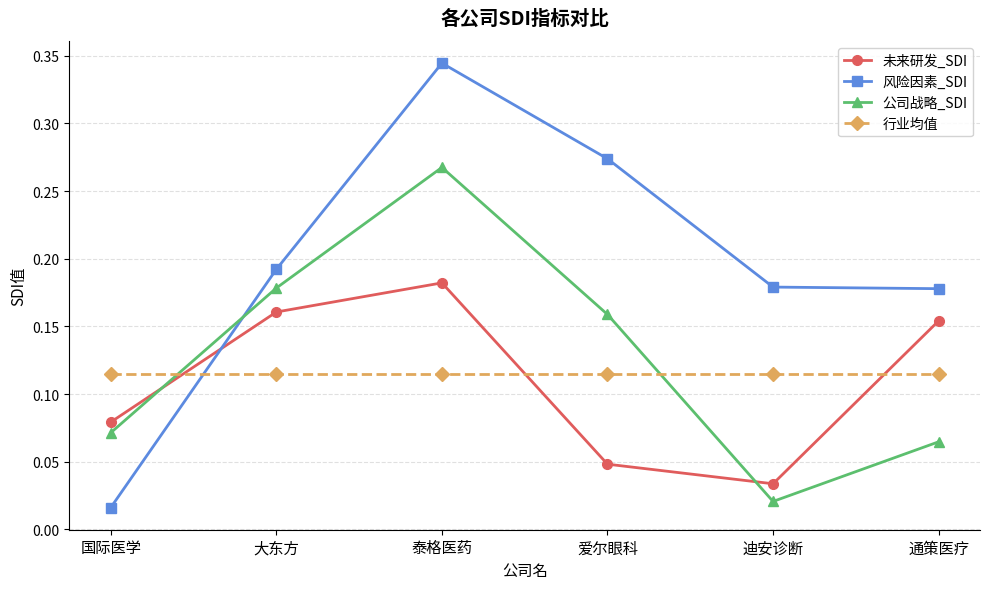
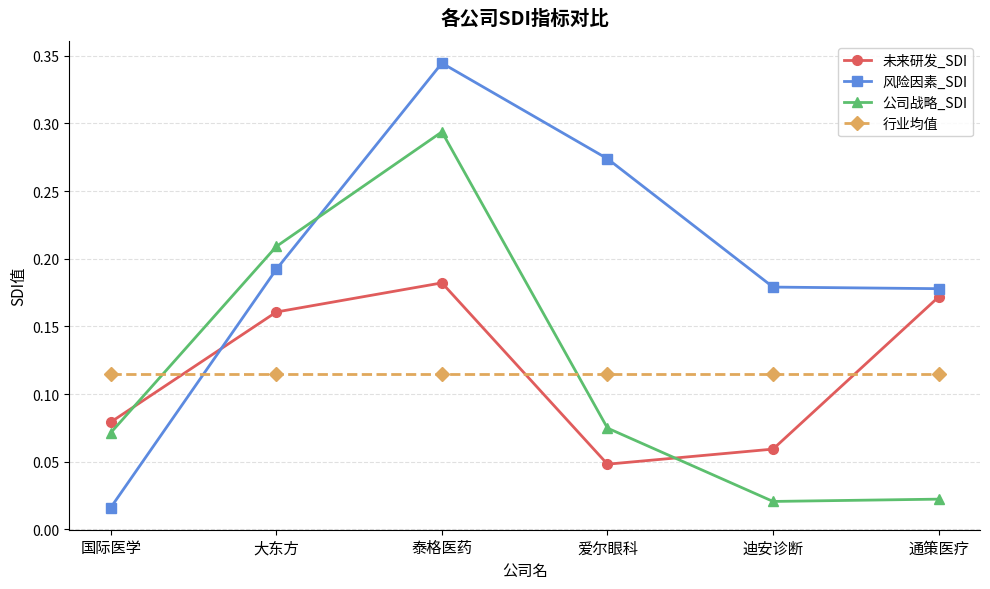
  {
    "未来研发_SDI": {
      "国际医学": 0.079,
      "大东方": 0.161,
      "泰格医药": 0.182,
      "爱尔眼科": 0.048,
-     "迪安诊断": 0.034,
-     "通策医疗": 0.154
+     "迪安诊断": 0.059,
+     "通策医疗": 0.172
    },
    "风险因素_SDI": {
      "国际医学": 0.016,
      "大东方": 0.192,
      "泰格医药": 0.344,
      "爱尔眼科": 0.274,
      "迪安诊断": 0.179,
      "通策医疗": 0.178
    },
    "公司战略_SDI": {
      "国际医学": 0.071,
-     "大东方": 0.178,
-     "泰格医药": 0.267,
-     "爱尔眼科": 0.159,
+     "大东方": 0.209,
+     "泰格医药": 0.294,
+     "爱尔眼科": 0.075,
      "迪安诊断": 0.021,
-     "通策医疗": 0.065
+     "通策医疗": 0.022
    },
    "行业均值": {
      "国际医学": 0.115,
      "大东方": 0.115,
      "泰格医药": 0.115,
      "爱尔眼科": 0.115,
      "迪安诊断": 0.115,
      "通策医疗": 0.115
    }
  }
